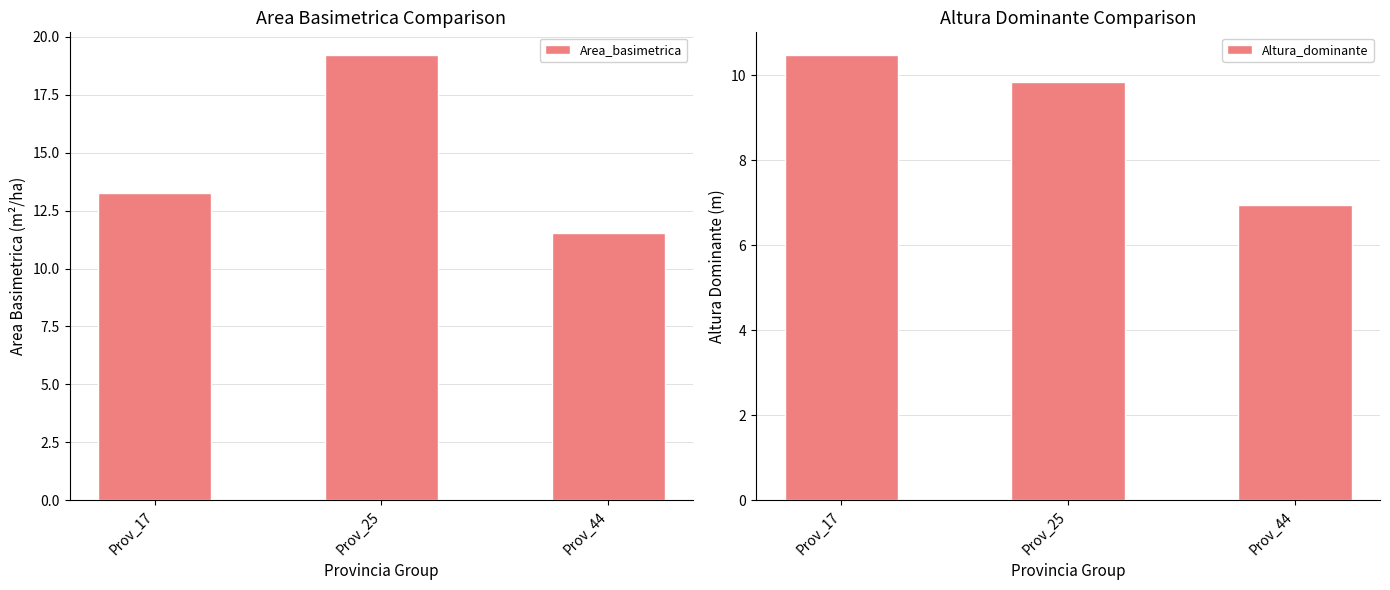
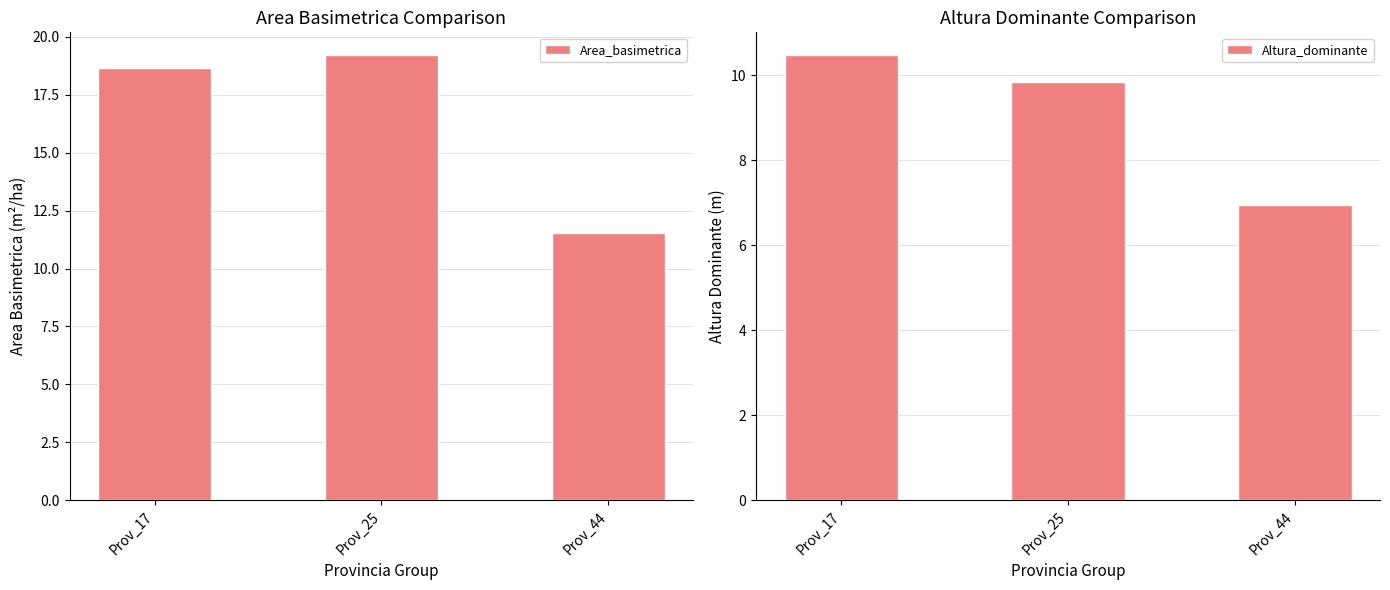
  {
    "Area Basimetrica Comparison": {
-     "Prov_17": 13.2,
+     "Prov_17": 18.7,
      "Prov_25": 19.2,
      "Prov_44": 11.5
    },
    "Altura Dominante Comparison": {
      "Prov_17": 10.5,
      "Prov_25": 9.8,
      "Prov_44": 6.9
    }
  }
